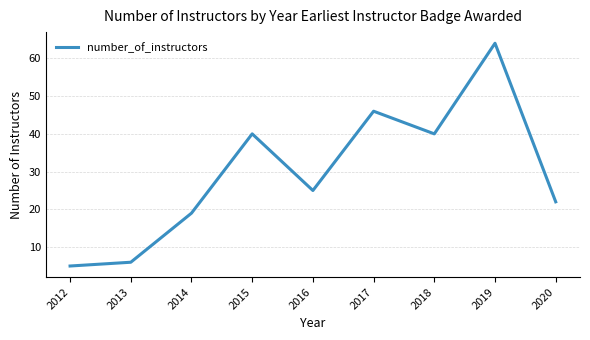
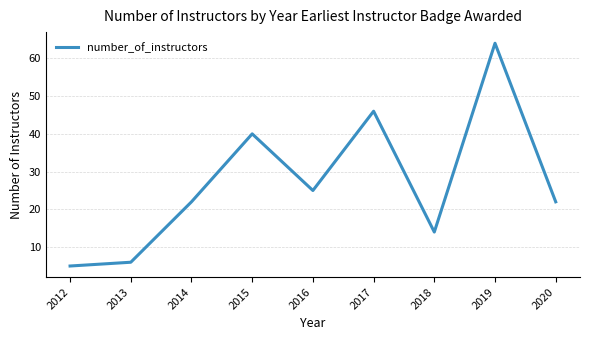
  {
    "2012": 5,
    "2013": 6,
-   "2014": 19,
+   "2014": 22,
    "2015": 40,
    "2016": 25,
    "2017": 46,
-   "2018": 40,
+   "2018": 14,
    "2019": 64,
    "2020": 22
  }
